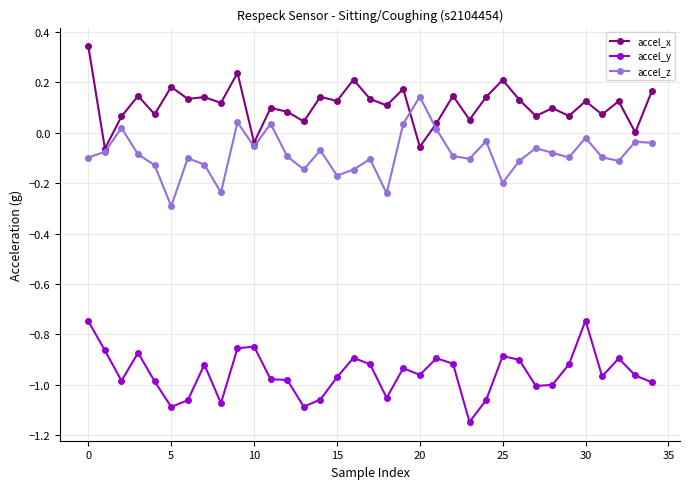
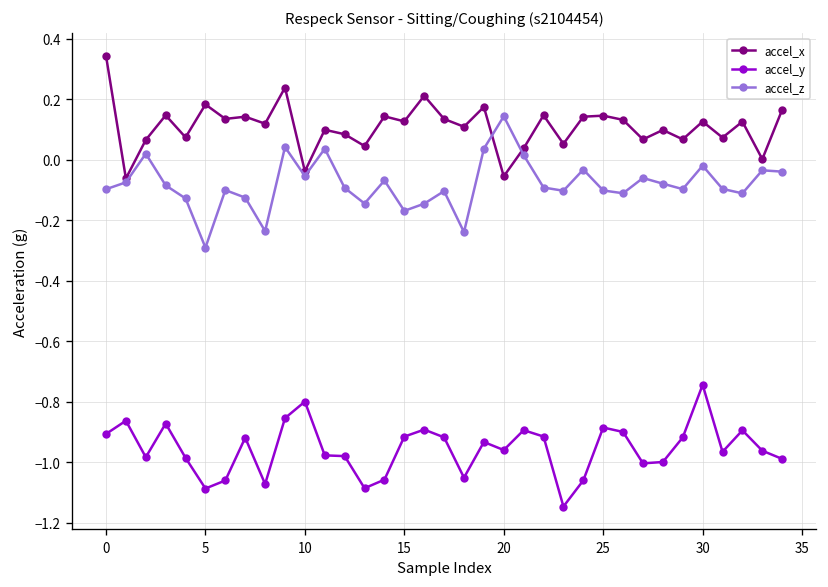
  {
    "accel_x": {
      "0": 0.34,
      "5": 0.18,
      "10": -0.04,
      "15": 0.13,
      "20": -0.06,
-     "25": 0.21,
+     "25": 0.15,
      "30": 0.13
    },
    "accel_y": {
-     "0": -0.75,
+     "0": -0.91,
      "5": -1.09,
-     "10": -0.85,
-     "15": -0.97,
+     "10": -0.80,
+     "15": -0.92,
      "20": -0.96,
      "25": -0.89,
      "30": -0.74
    },
    "accel_z": {
      "0": -0.10,
      "5": -0.29,
      "10": -0.05,
      "15": -0.17,
      "20": 0.14,
-     "25": -0.20,
+     "25": -0.10,
      "30": -0.02
    }
  }
